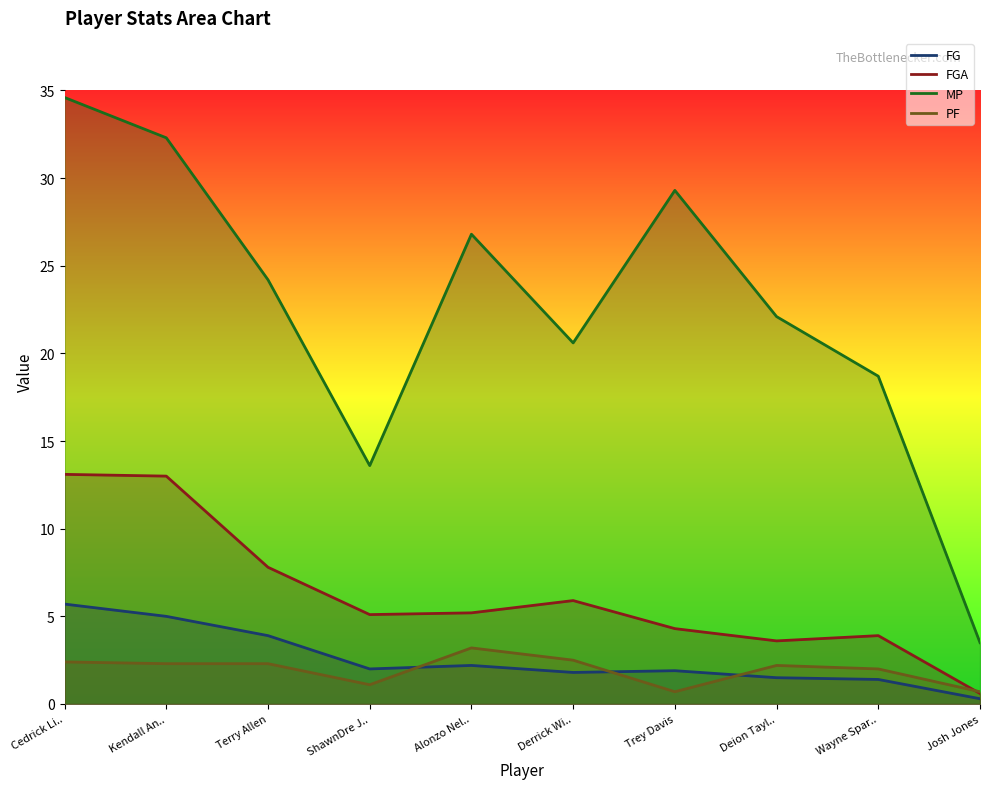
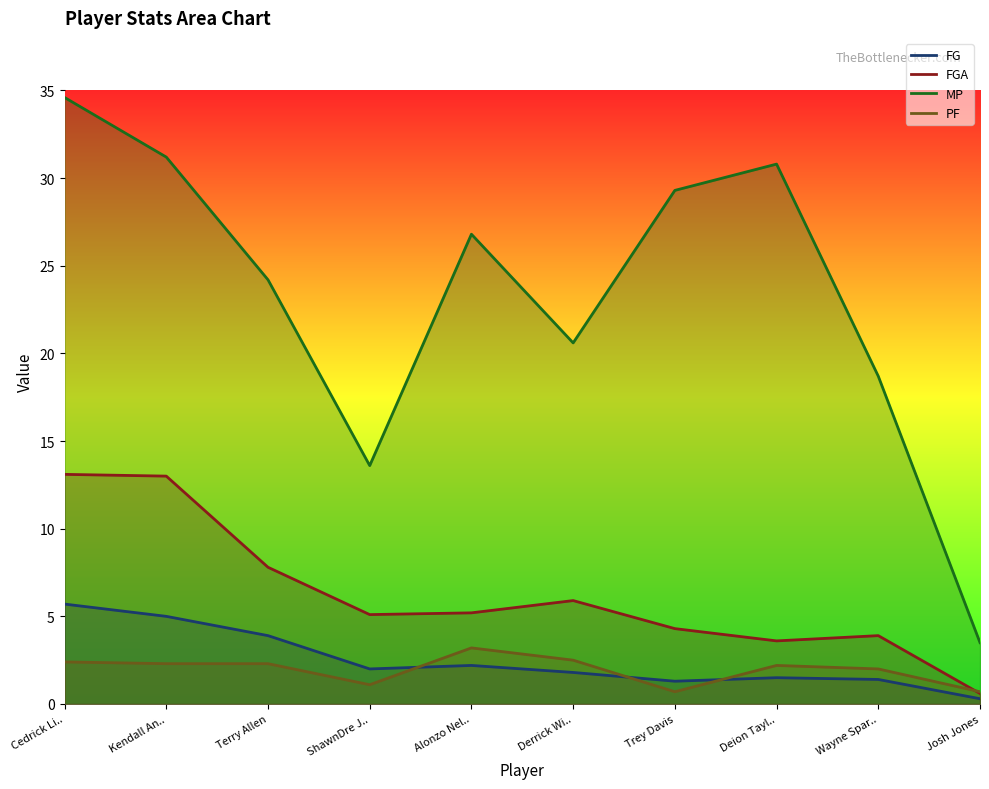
  {
    "FG": {
      "Cedrick Li..": 5.7,
      "Kendall An..": 5.0,
      "Terry Allen": 3.9,
      "ShawnDre J..": 2.0,
      "Alonzo Nel..": 2.2,
      "Derrick Wi..": 1.8,
-     "Trey Davis": 1.9,
+     "Trey Davis": 1.3,
      "Deion Tayl..": 1.5,
      "Wayne Spar..": 1.4,
      "Josh Jones": 0.3
    },
    "FGA": {
      "Cedrick Li..": 13.1,
      "Kendall An..": 13.0,
      "Terry Allen": 7.8,
      "ShawnDre J..": 5.1,
      "Alonzo Nel..": 5.2,
      "Derrick Wi..": 5.9,
      "Trey Davis": 4.3,
      "Deion Tayl..": 3.6,
      "Wayne Spar..": 3.9
    },
    "MP": {
      "Cedrick Li..": 34.6,
-     "Kendall An..": 32.3,
+     "Kendall An..": 31.2,
      "Terry Allen": 24.2,
      "ShawnDre J..": 13.6,
      "Alonzo Nel..": 26.8,
      "Derrick Wi..": 20.6,
      "Trey Davis": 29.3,
-     "Deion Tayl..": 22.1,
+     "Deion Tayl..": 30.8,
      "Wayne Spar..": 18.7,
      "Josh Jones": 3.5
    },
    "PF": {
      "Cedrick Li..": 2.4,
      "Kendall An..": 2.3,
      "Terry Allen": 2.3,
      "ShawnDre J..": 1.1,
      "Alonzo Nel..": 3.2,
      "Derrick Wi..": 2.5,
      "Trey Davis": 0.7,
      "Deion Tayl..": 2.2,
      "Wayne Spar..": 2.0
    }
  }
